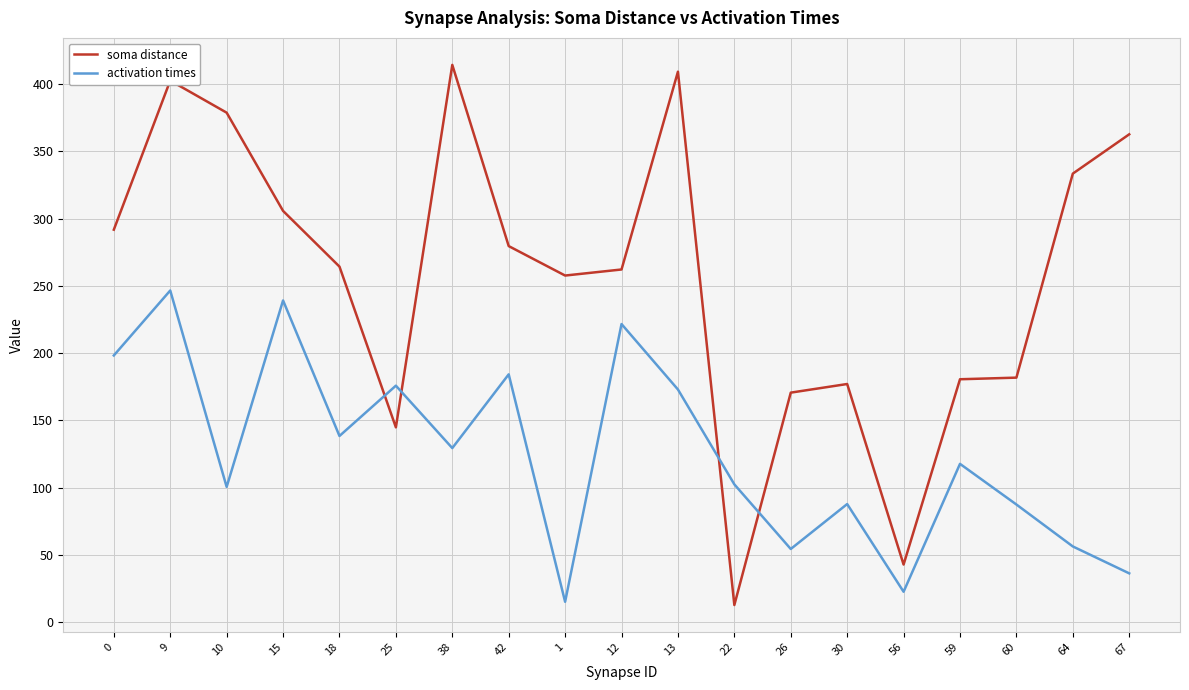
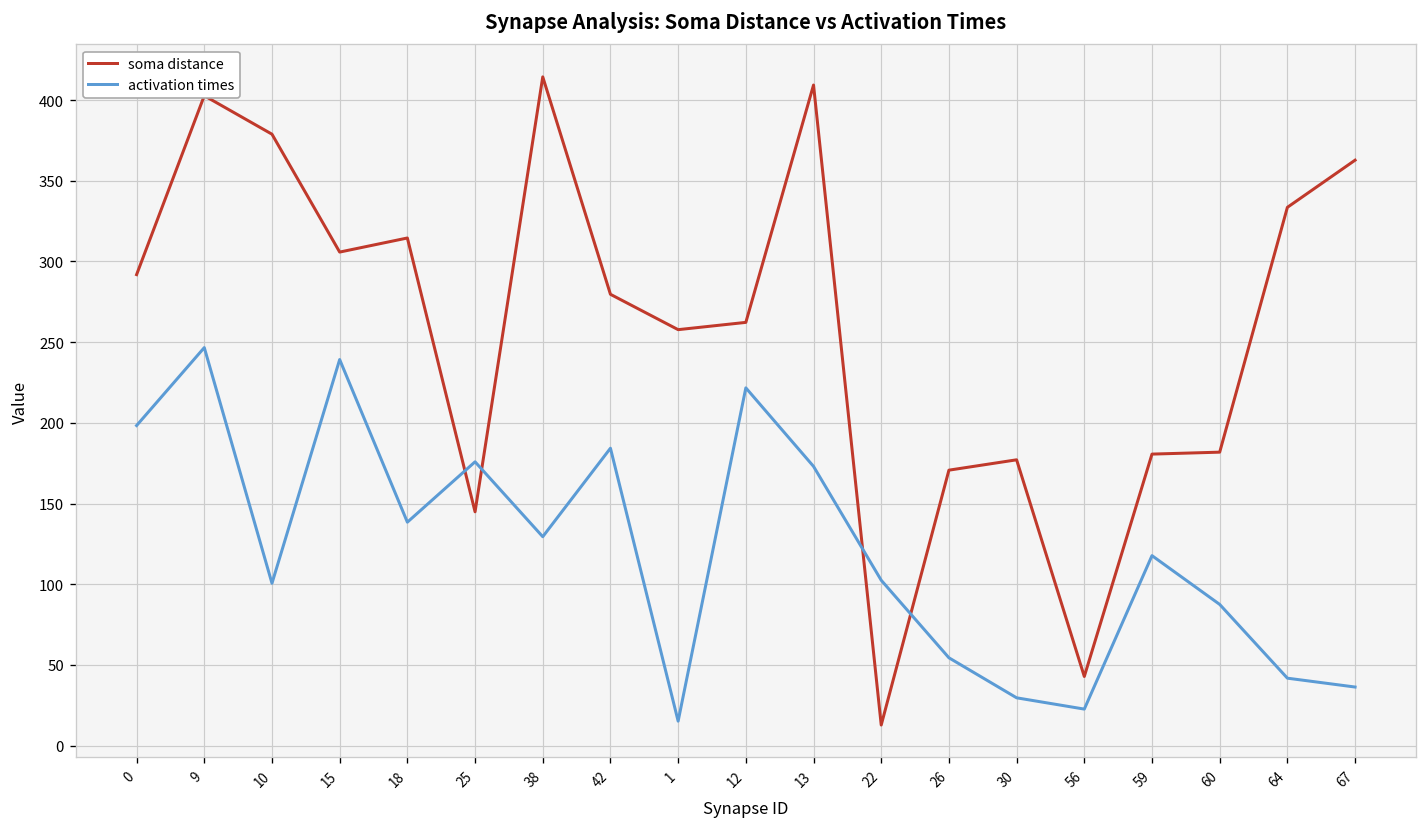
  {
    "soma distance": {
      "0": 292,
      "10": 379,
      "15": 306,
-     "18": 264,
+     "18": 315,
      "25": 145,
      "38": 414,
      "42": 280,
      "1": 258,
      "12": 262,
      "13": 409,
      "22": 13,
      "26": 171,
      "30": 177,
      "56": 43,
      "59": 181,
      "60": 182,
      "64": 334,
      "67": 363
    },
    "activation times": {
      "0": 198,
      "9": 247,
      "10": 101,
      "15": 239,
      "18": 138,
      "25": 176,
      "38": 129,
      "42": 184,
      "1": 15,
      "12": 222,
      "13": 173,
      "22": 102,
      "26": 54,
-     "30": 88,
+     "30": 30,
      "56": 23,
      "59": 118,
      "60": 88,
-     "64": 56,
+     "64": 42,
      "67": 36
    }
  }
